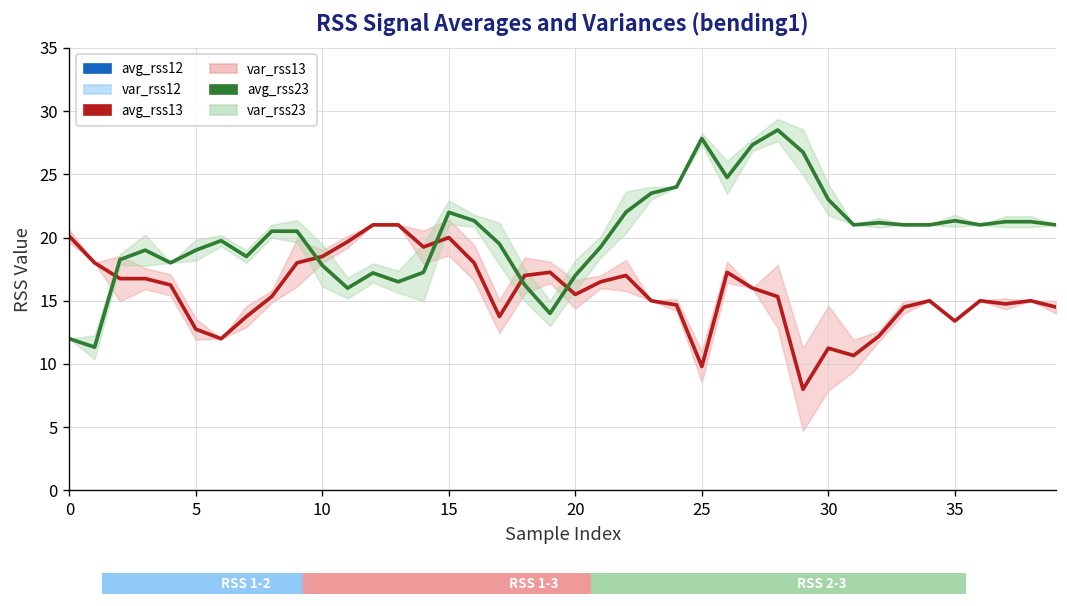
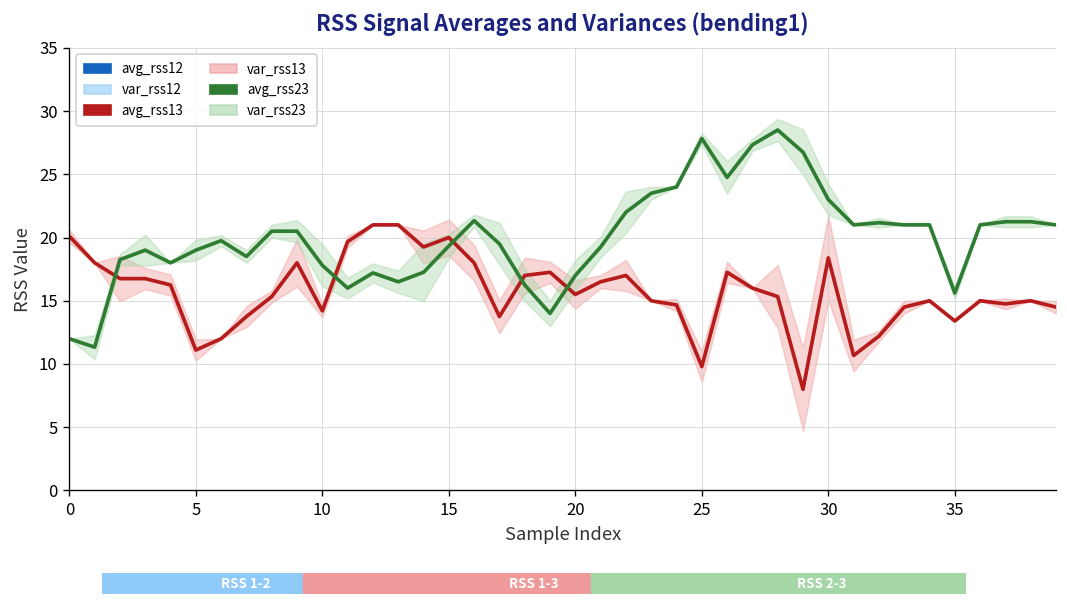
  {
    "avg_rss13": {
      "0": 20.1,
-     "5": 12.8,
-     "10": 18.5,
+     "5": 11.1,
+     "10": 14.2,
      "15": 20.0,
      "20": 15.5,
      "25": 9.8,
-     "30": 11.3
+     "30": 18.4
    },
    "avg_rss23": {
      "5": 19.0,
      "10": 17.8,
-     "15": 22.0,
+     "15": 19.3,
      "20": 17.0,
      "25": 27.8,
      "30": 23.0,
-     "35": 21.3
+     "35": 15.6
    }
  }
